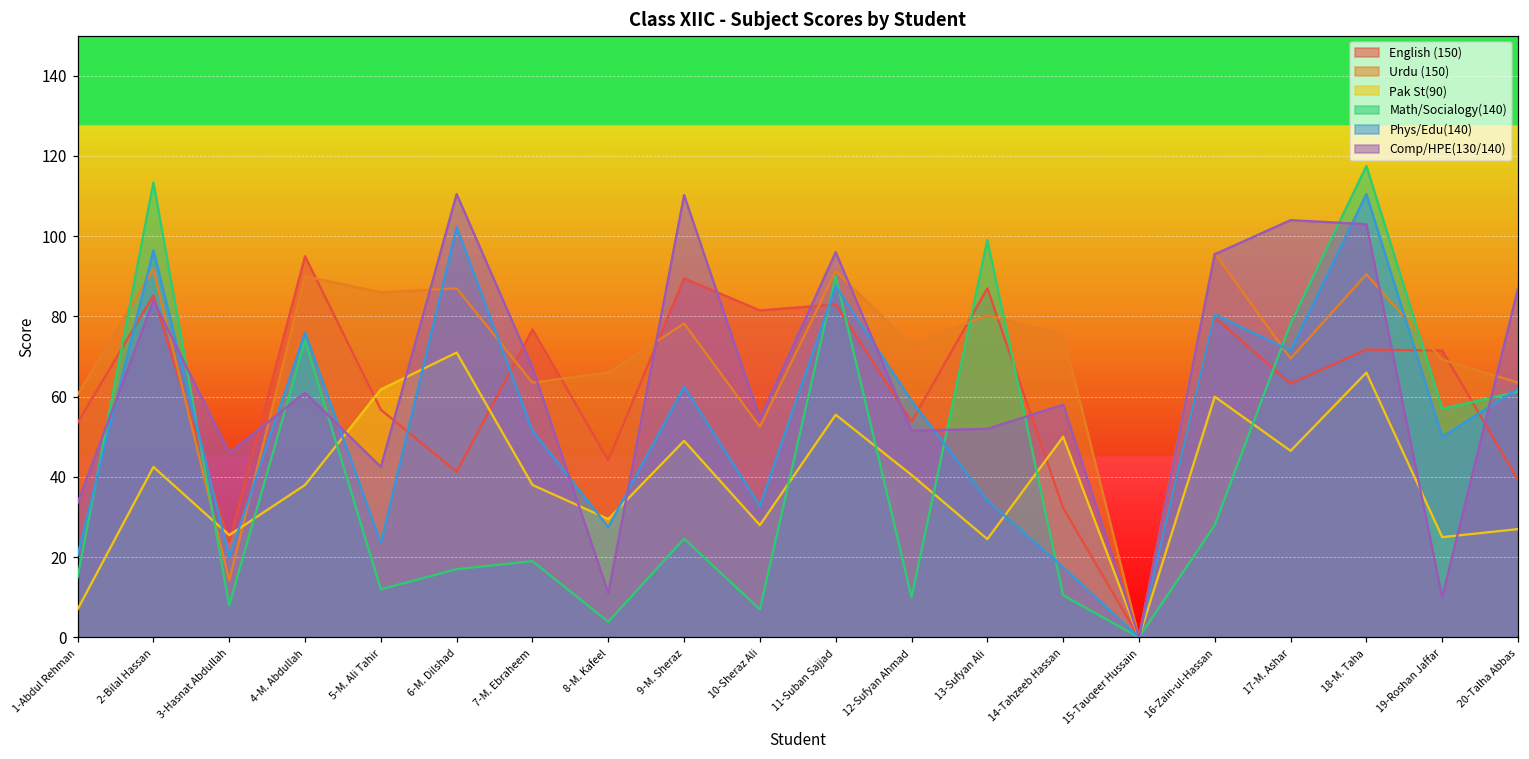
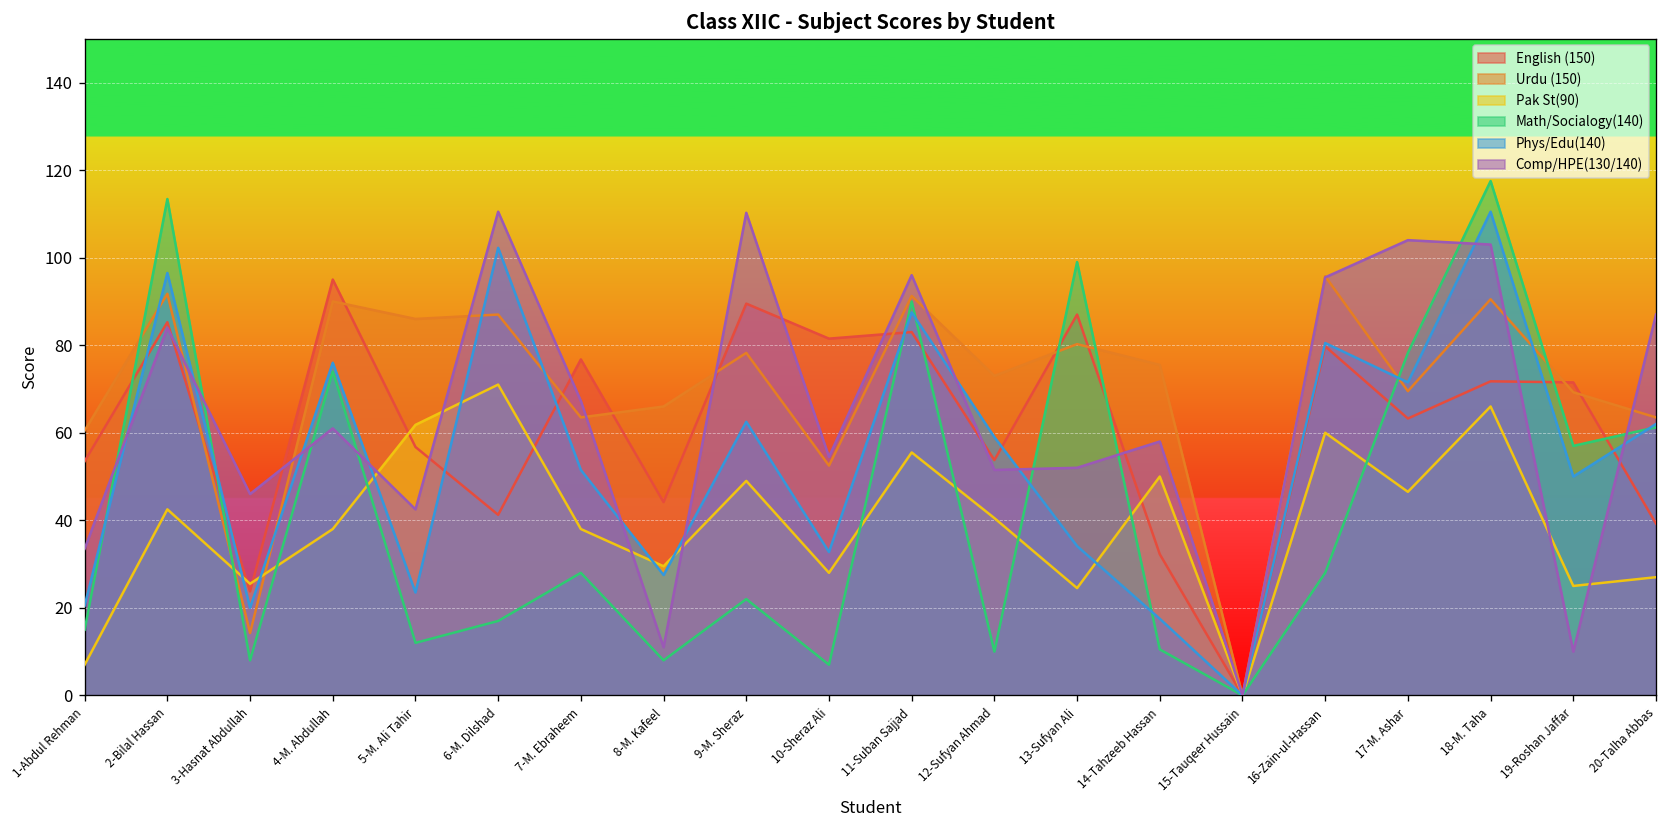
  {
    "Pak St(90)": {
      "1-Abdul Rehman": 7,
      "2-Bilal Hassan": 43,
      "3-Hasnat Abdullah": 26,
      "4-M. Abdullah": 38,
      "5-M. Ali Tahir": 62,
      "6-M. Dilshad": 71,
      "7-M. Ebraheem": 38,
      "8-M. Kafeel": 30,
      "9-M. Sheraz": 49,
      "10-Sheraz Ali": 28,
      "11-Suban Sajjad": 56,
      "12-Sufyan Ahmad": 41,
      "13-Sufyan Ali": 25,
      "14-Tahzeeb Hassan": 50,
      "16-Zain-ul-Hassan": 60,
      "17-M. Ashar": 47,
      "18-M. Taha": 66,
      "19-Roshan Jaffar": 25,
      "20-Talha Abbas": 27
    },
    "Math/Socialogy(140)": {
      "1-Abdul Rehman": 15,
      "2-Bilal Hassan": 113,
      "3-Hasnat Abdullah": 8,
      "4-M. Abdullah": 74,
      "5-M. Ali Tahir": 12,
      "6-M. Dilshad": 17,
-     "7-M. Ebraheem": 19,
-     "8-M. Kafeel": 4,
-     "9-M. Sheraz": 25,
+     "7-M. Ebraheem": 28,
+     "8-M. Kafeel": 8,
+     "9-M. Sheraz": 22,
      "10-Sheraz Ali": 7,
      "11-Suban Sajjad": 90,
      "12-Sufyan Ahmad": 10,
      "13-Sufyan Ali": 99,
      "14-Tahzeeb Hassan": 11,
      "16-Zain-ul-Hassan": 28,
      "17-M. Ashar": 78,
      "18-M. Taha": 118,
      "19-Roshan Jaffar": 57,
      "20-Talha Abbas": 61
    },
    "Phys/Edu(140)": {
      "1-Abdul Rehman": 21,
      "2-Bilal Hassan": 97,
      "3-Hasnat Abdullah": 20,
      "4-M. Abdullah": 76,
      "5-M. Ali Tahir": 24,
      "6-M. Dilshad": 102,
      "7-M. Ebraheem": 52,
      "8-M. Kafeel": 28,
      "9-M. Sheraz": 63,
      "10-Sheraz Ali": 33,
      "11-Suban Sajjad": 88,
      "12-Sufyan Ahmad": 59,
      "13-Sufyan Ali": 34,
      "14-Tahzeeb Hassan": 18,
      "16-Zain-ul-Hassan": 81,
      "17-M. Ashar": 72,
      "18-M. Taha": 111,
      "19-Roshan Jaffar": 50,
      "20-Talha Abbas": 62
    },
    "Comp/HPE(130/140)": {
      "1-Abdul Rehman": 34,
      "2-Bilal Hassan": 84,
      "3-Hasnat Abdullah": 46,
      "4-M. Abdullah": 61,
      "5-M. Ali Tahir": 43,
      "6-M. Dilshad": 111,
      "7-M. Ebraheem": 67,
      "8-M. Kafeel": 11,
      "9-M. Sheraz": 110,
      "10-Sheraz Ali": 55,
      "11-Suban Sajjad": 96,
      "12-Sufyan Ahmad": 52,
      "13-Sufyan Ali": 52,
      "14-Tahzeeb Hassan": 58,
      "17-M. Ashar": 104,
      "18-M. Taha": 103,
      "19-Roshan Jaffar": 10,
      "20-Talha Abbas": 87
    }
  }
